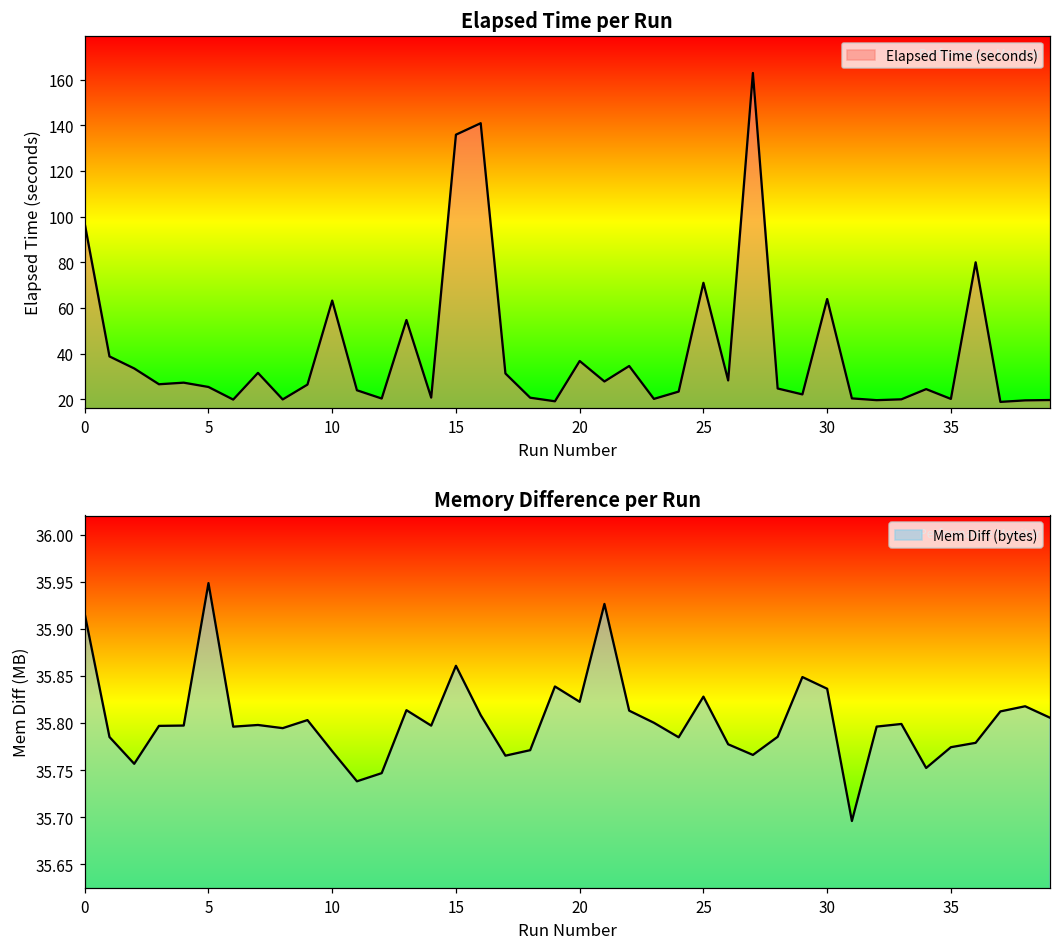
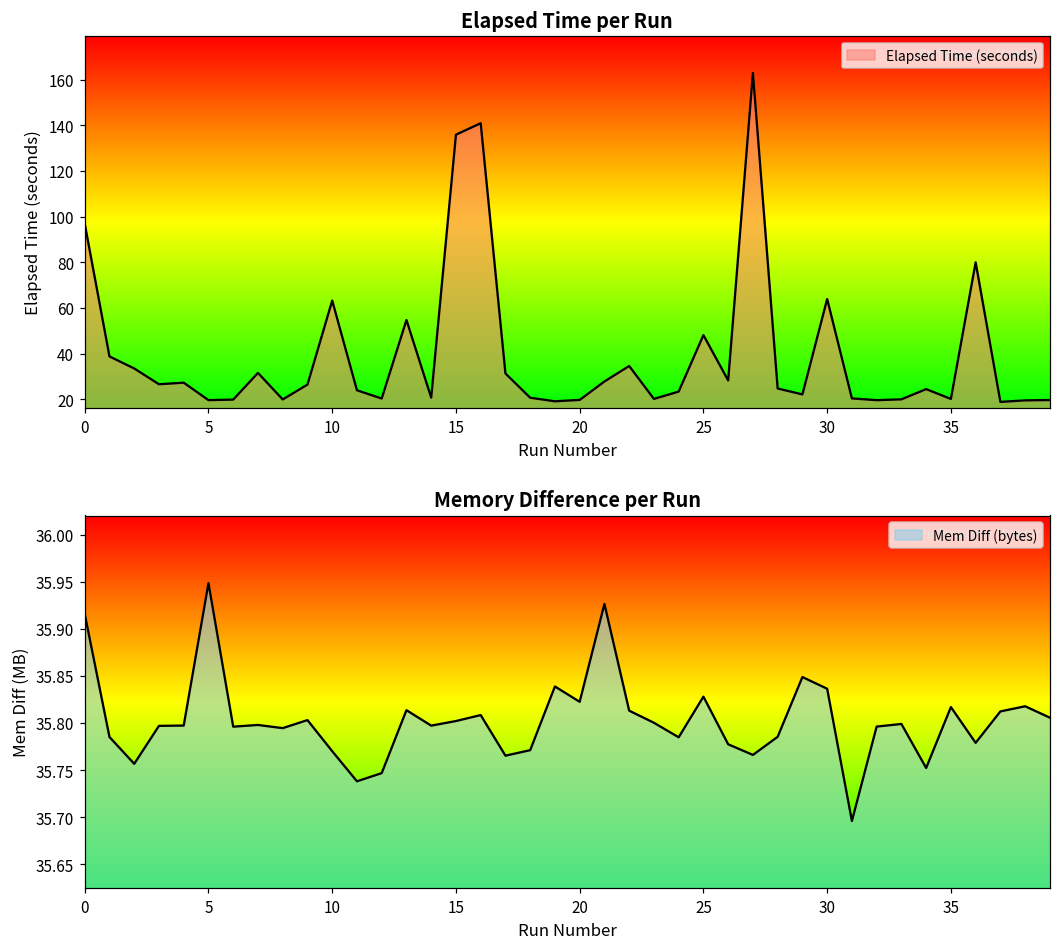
  {
    "Elapsed Time per Run": {
      "0": 97,
-     "5": 25,
+     "5": 20,
      "10": 63,
      "15": 136,
-     "20": 37,
-     "25": 71,
+     "20": 20,
+     "25": 48,
      "30": 64,
      "35": 20
    },
    "Memory Difference per Run": {
      "0": 35.92,
      "5": 35.95,
      "10": 35.77,
-     "15": 35.86,
+     "15": 35.80,
      "20": 35.82,
      "25": 35.83,
      "30": 35.84,
-     "35": 35.77
+     "35": 35.82
    }
  }
